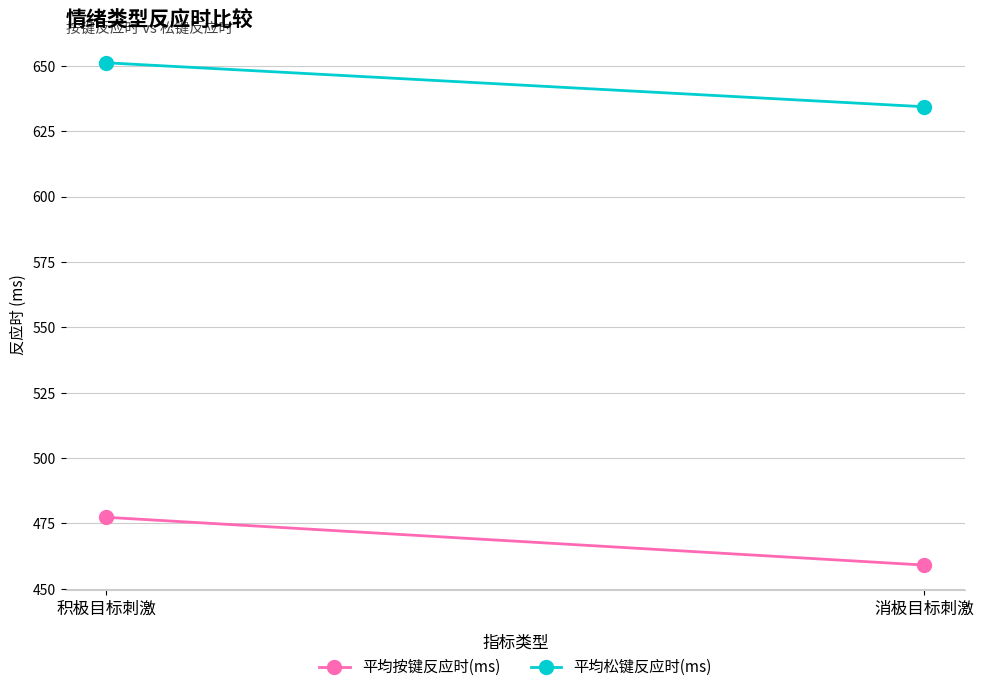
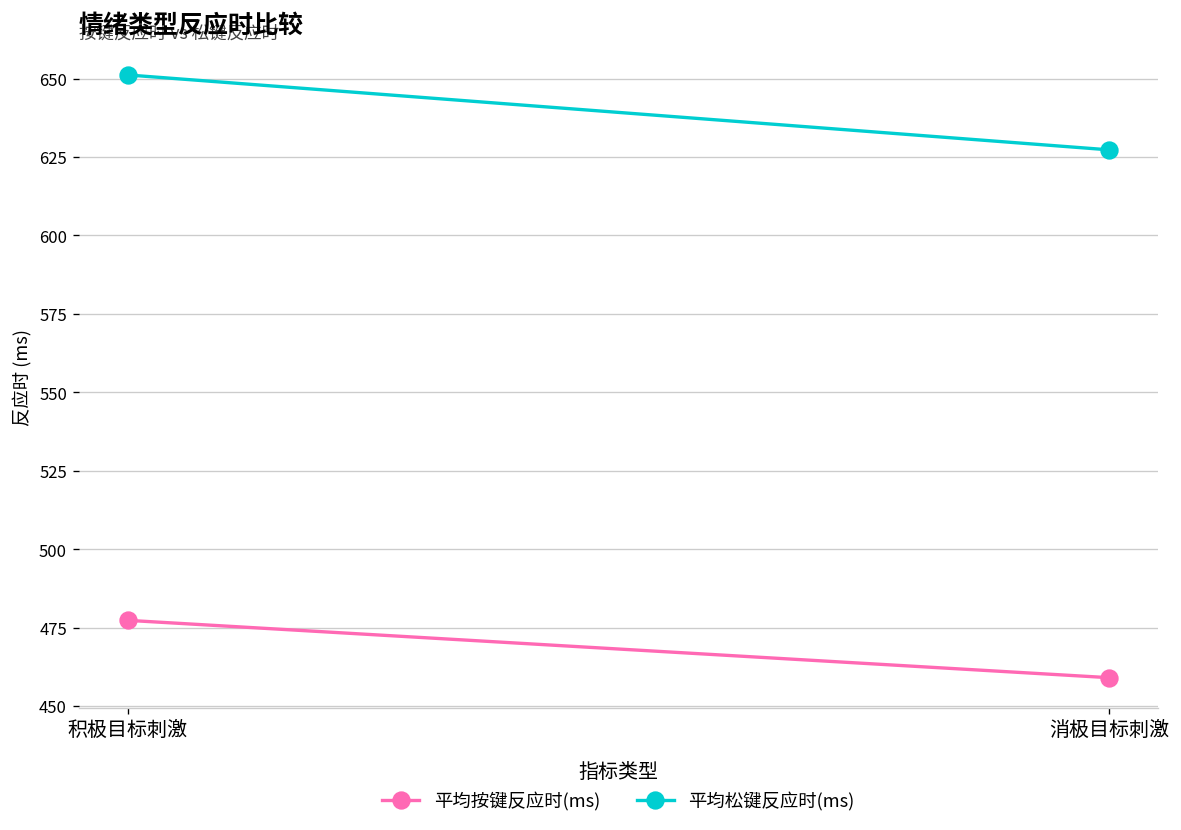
  {
    "平均按键反应时(ms)": {
      "积极目标刺激": 477,
      "消极目标刺激": 459
    },
    "平均松键反应时(ms)": {
      "积极目标刺激": 651,
-     "消极目标刺激": 634
+     "消极目标刺激": 627
    }
  }
